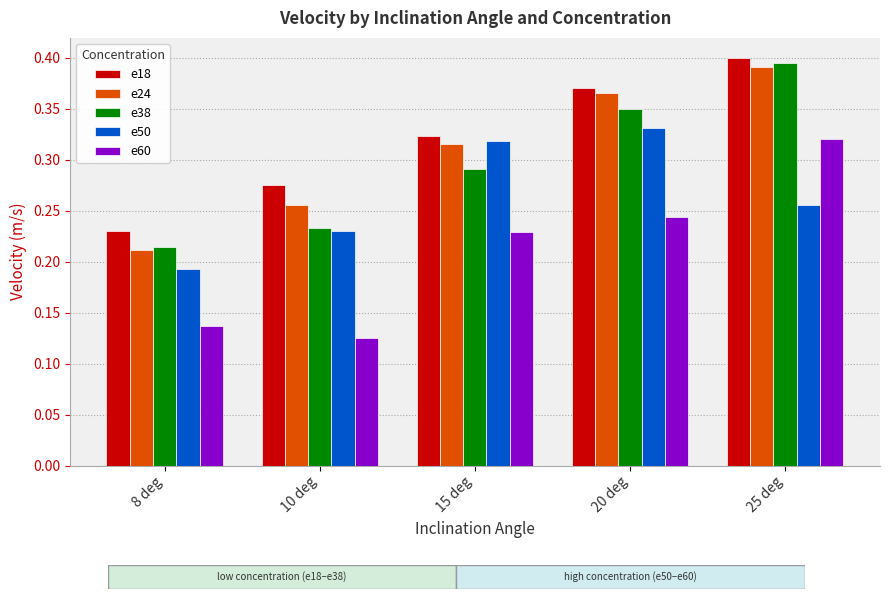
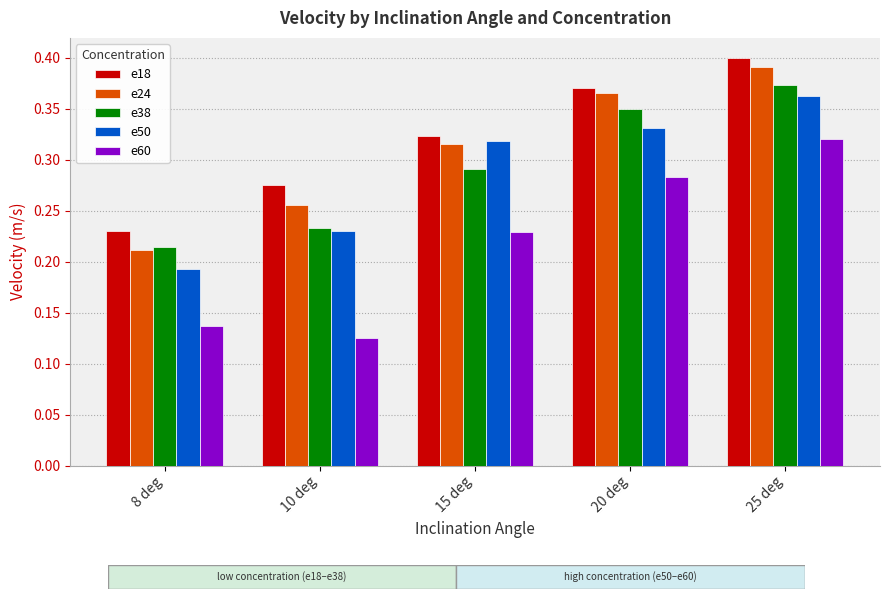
  {
    "e18": {
      "8 deg": 0.230,
      "10 deg": 0.275,
      "15 deg": 0.324,
      "20 deg": 0.370,
      "25 deg": 0.400
    },
    "e24": {
      "8 deg": 0.211,
      "10 deg": 0.256,
      "15 deg": 0.315,
      "20 deg": 0.365,
      "25 deg": 0.391
    },
    "e38": {
      "8 deg": 0.214,
      "10 deg": 0.233,
      "15 deg": 0.291,
      "20 deg": 0.350,
-     "25 deg": 0.395
+     "25 deg": 0.373
    },
    "e50": {
      "8 deg": 0.193,
      "10 deg": 0.230,
      "15 deg": 0.318,
      "20 deg": 0.331,
-     "25 deg": 0.255
+     "25 deg": 0.363
    },
    "e60": {
      "8 deg": 0.137,
      "10 deg": 0.125,
      "15 deg": 0.229,
-     "20 deg": 0.244,
+     "20 deg": 0.283,
      "25 deg": 0.321
    }
  }
